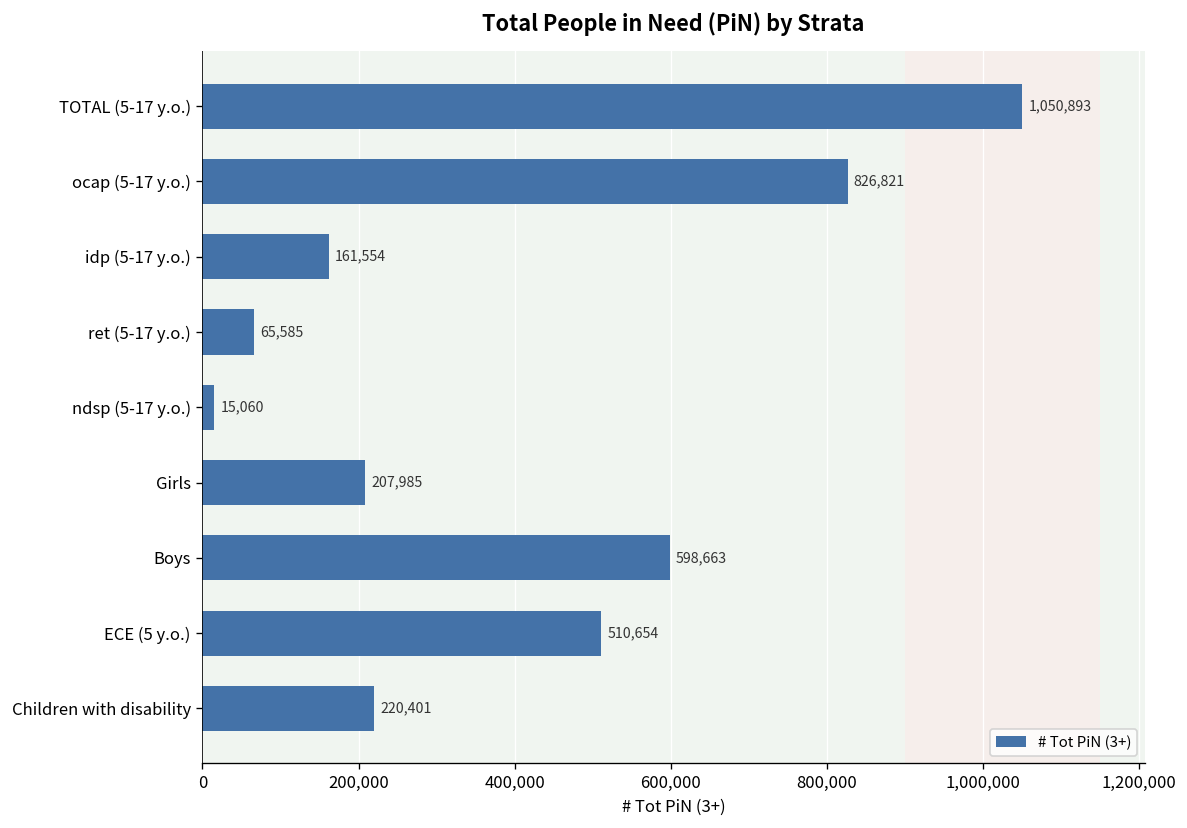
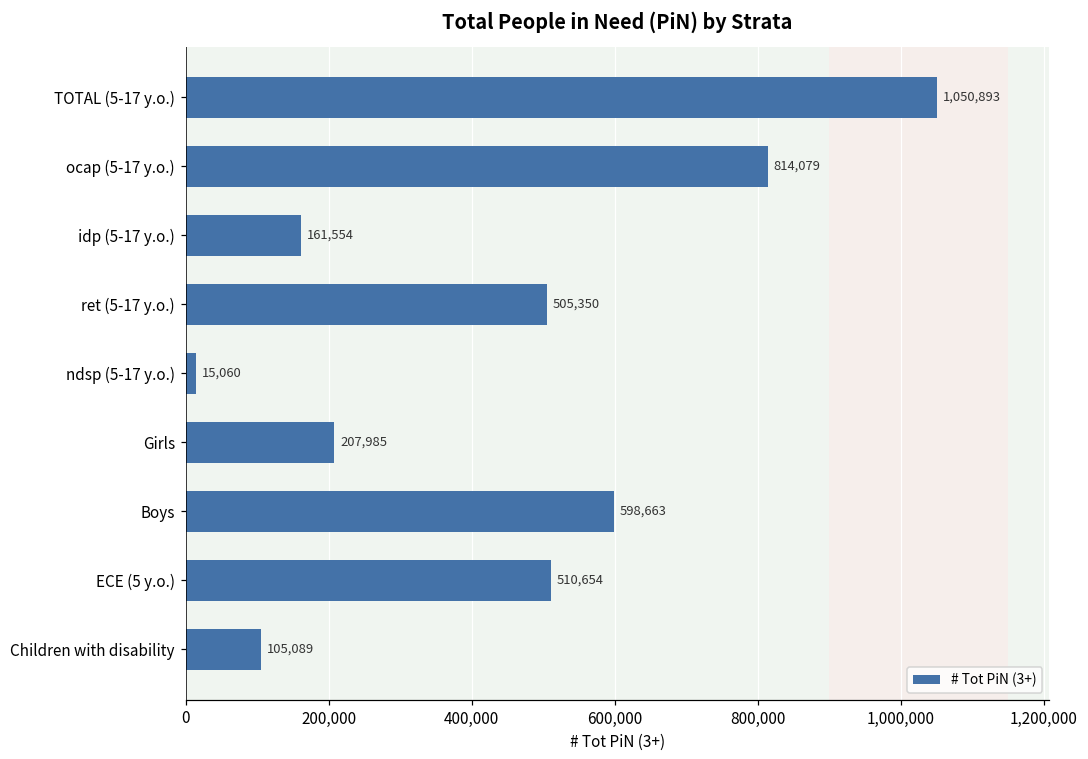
  {
    "TOTAL (5-17 y.o.)": "1,050,893",
-   "ocap (5-17 y.o.)": "826,821",
+   "ocap (5-17 y.o.)": "814,079",
    "idp (5-17 y.o.)": "161,554",
-   "ret (5-17 y.o.)": "65,585",
+   "ret (5-17 y.o.)": "505,350",
    "ndsp (5-17 y.o.)": "15,060",
    "Girls": "207,985",
    "Boys": "598,663",
    "ECE (5 y.o.)": "510,654",
-   "Children with disability": "220,401"
+   "Children with disability": "105,089"
  }
